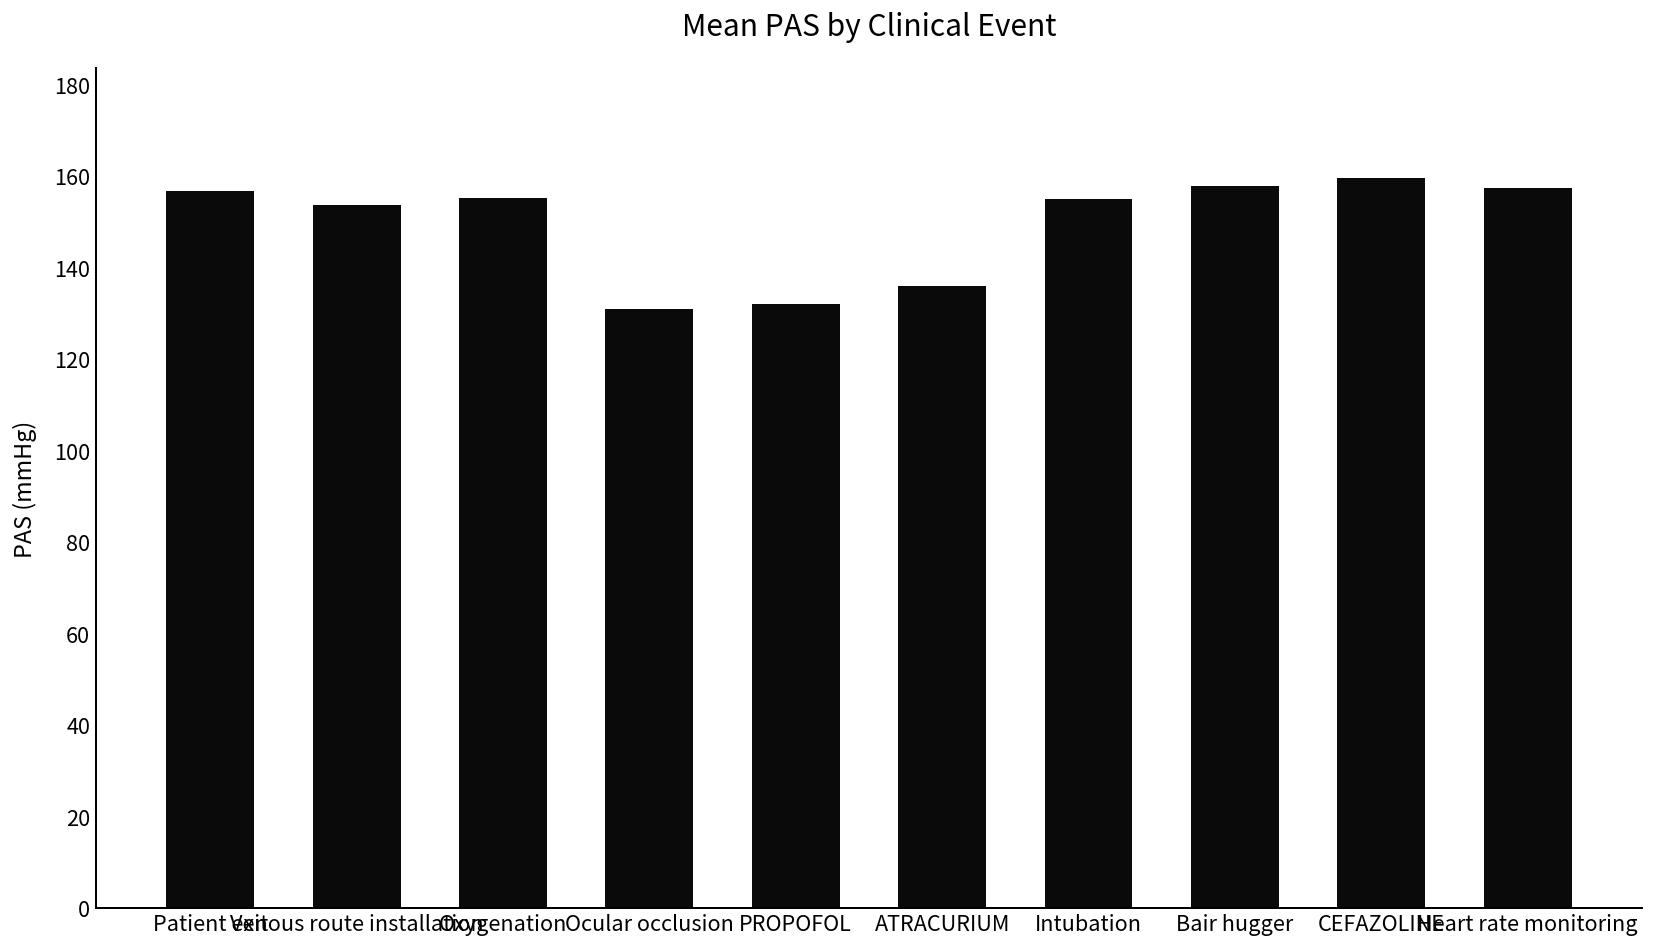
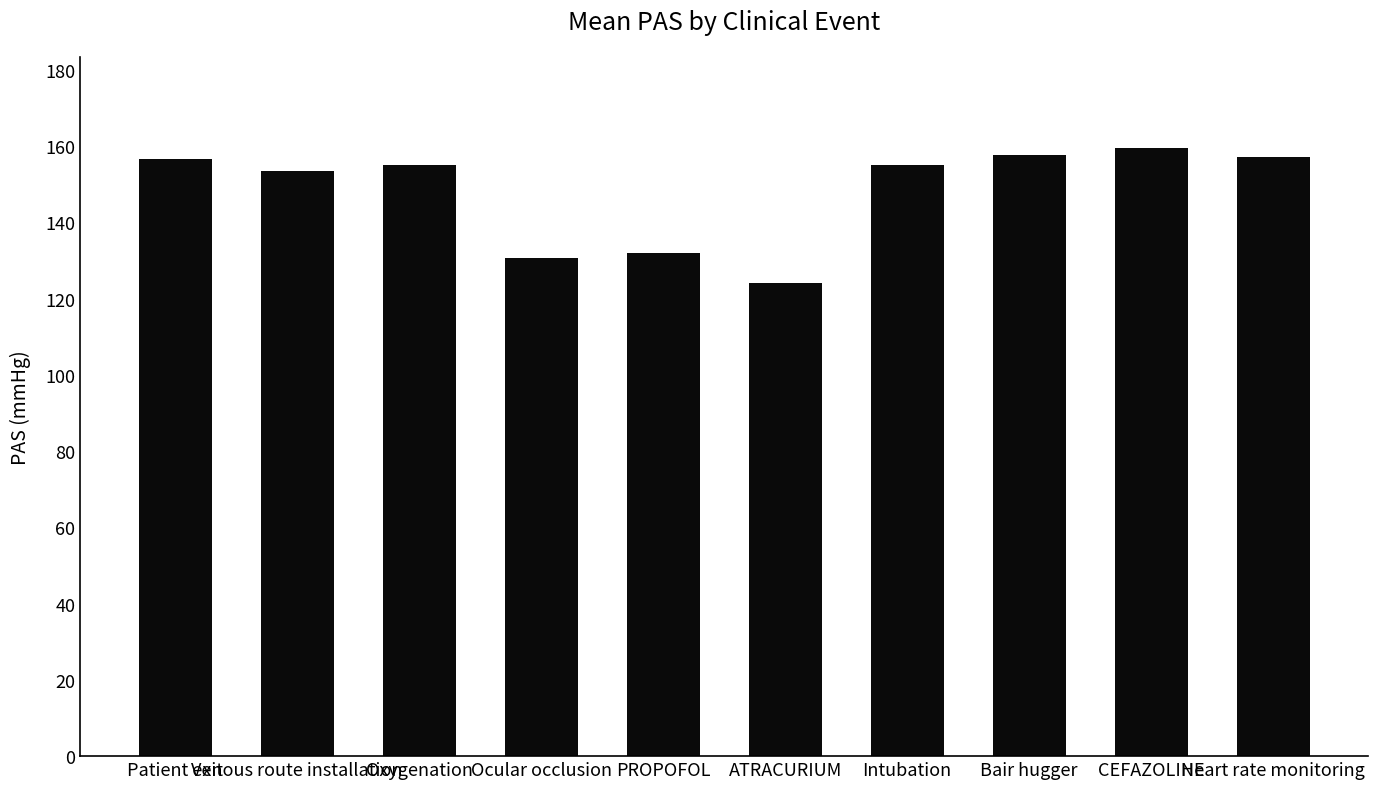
  {
    "Ocular occlusion": 131,
    "PROPOFOL": 132,
-   "ATRACURIUM": 136,
+   "ATRACURIUM": 124,
    "Intubation": 155,
    "Bair hugger": 158,
    "Heart rate monitoring": 157
  }
